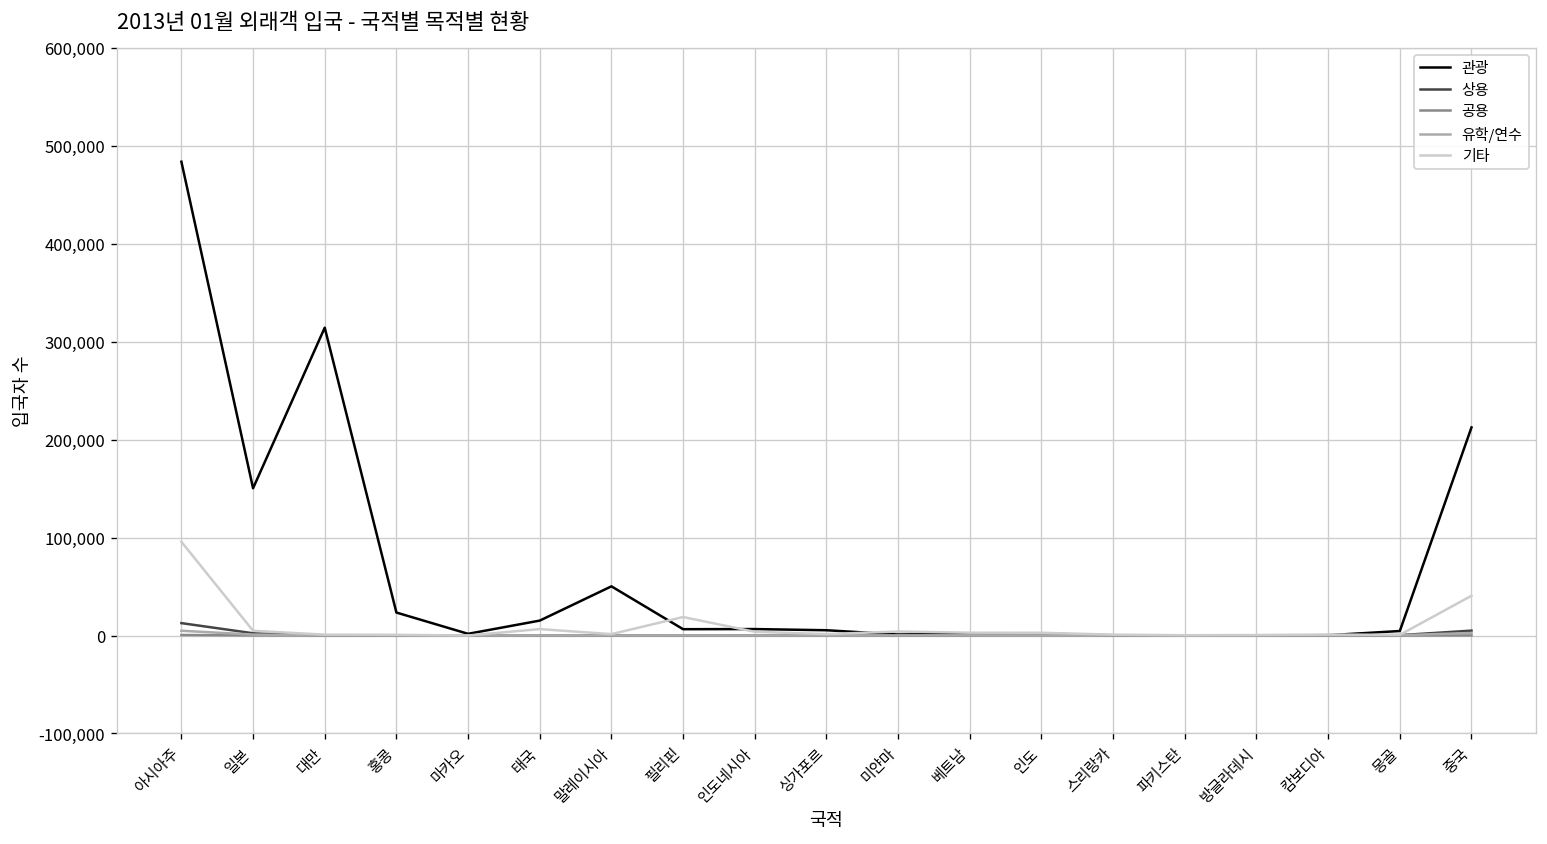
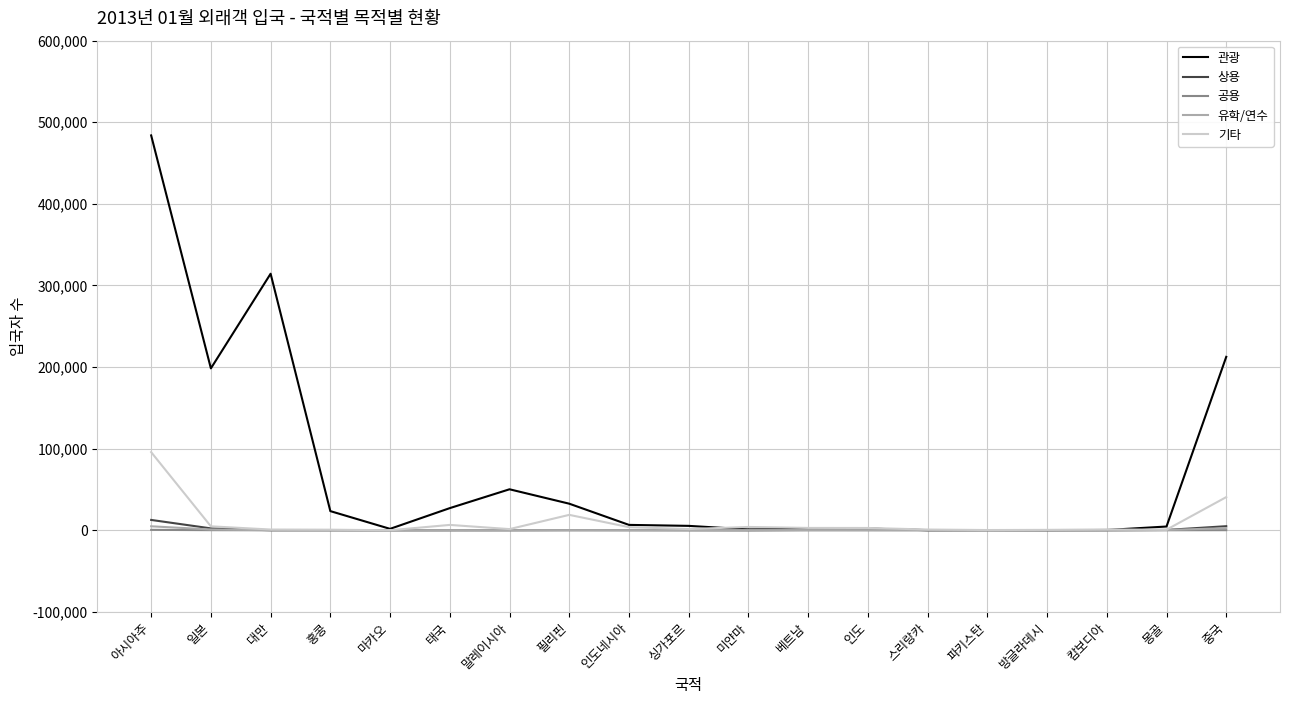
  {
    "관광": {
      "아시아주": "480,000",
-     "일본": "150,000",
+     "일본": "200,000",
      "대만": "310,000",
      "홍콩": "20,000",
-     "태국": "20,000",
+     "태국": "30,000",
      "말레이시아": "50,000",
-     "필리핀": "10,000",
+     "필리핀": "30,000",
      "싱가포르": "10,000",
      "몽골": "0",
      "중국": "210,000"
    },
    "상용": {
      "아시아주": "10,000"
    }
  }
